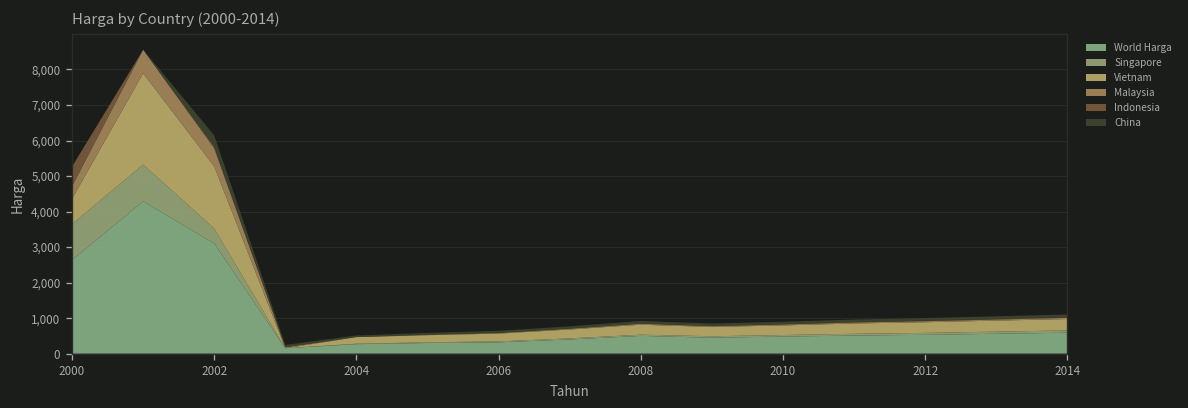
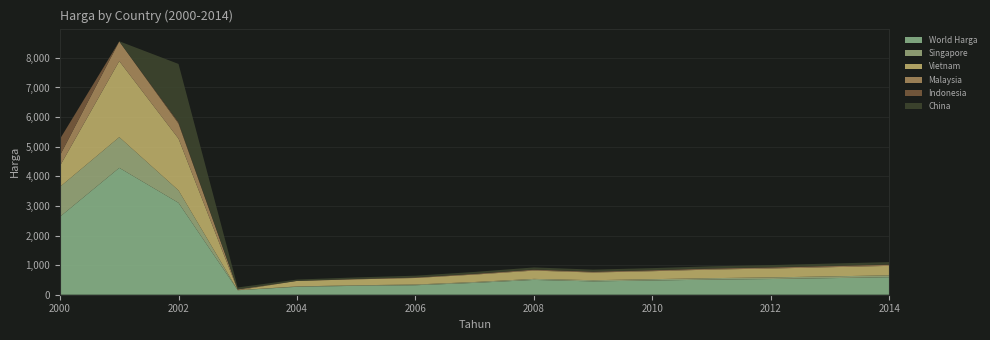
  {
    "China": {
-     "2002": "300"
+     "2002": "2,000"
    }
  }
